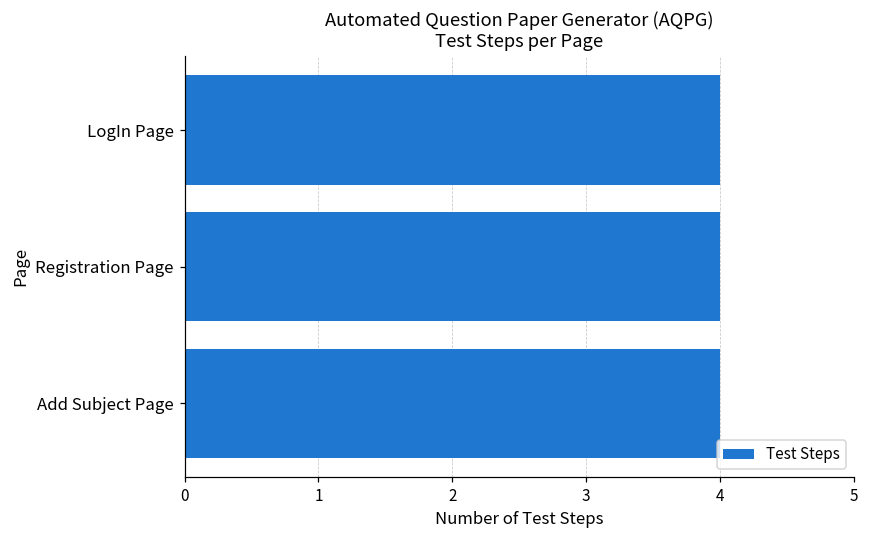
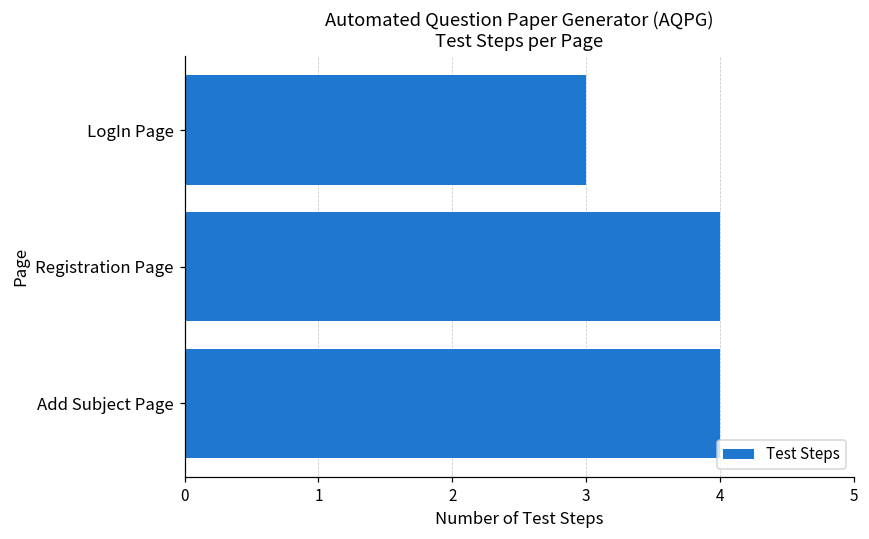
  {
-   "LogIn Page": 4,
+   "LogIn Page": 3,
    "Registration Page": 4,
    "Add Subject Page": 4
  }
